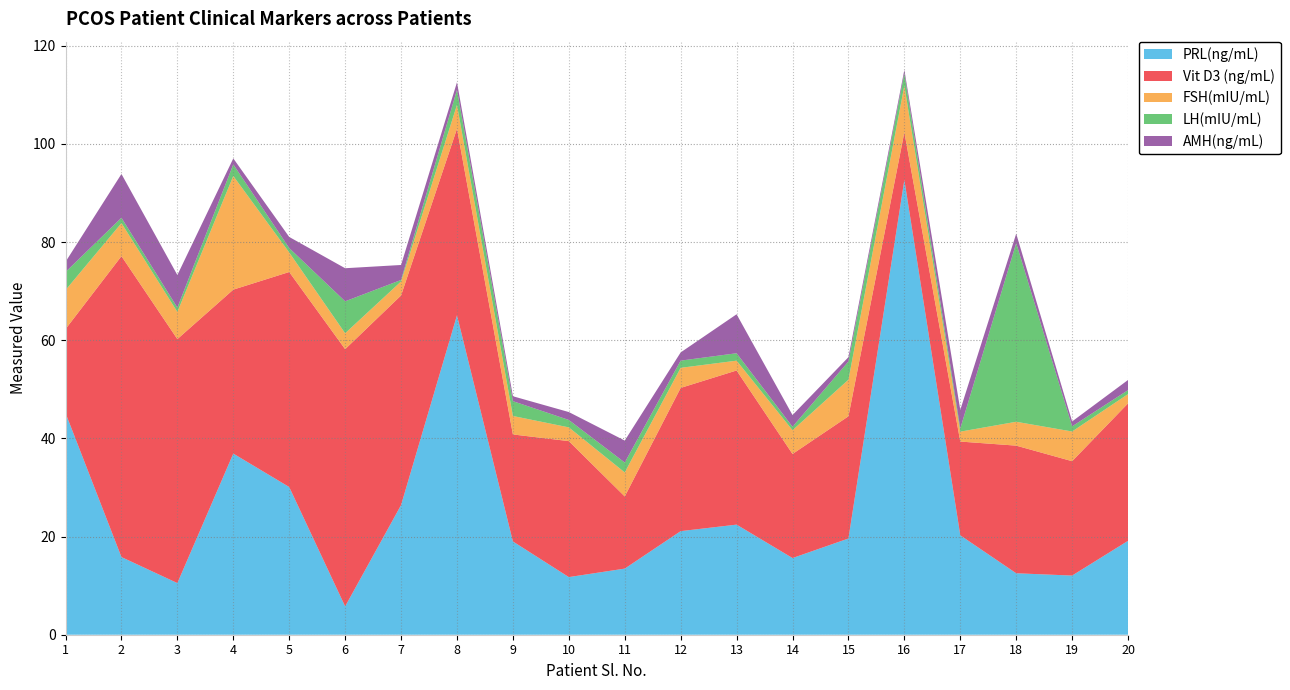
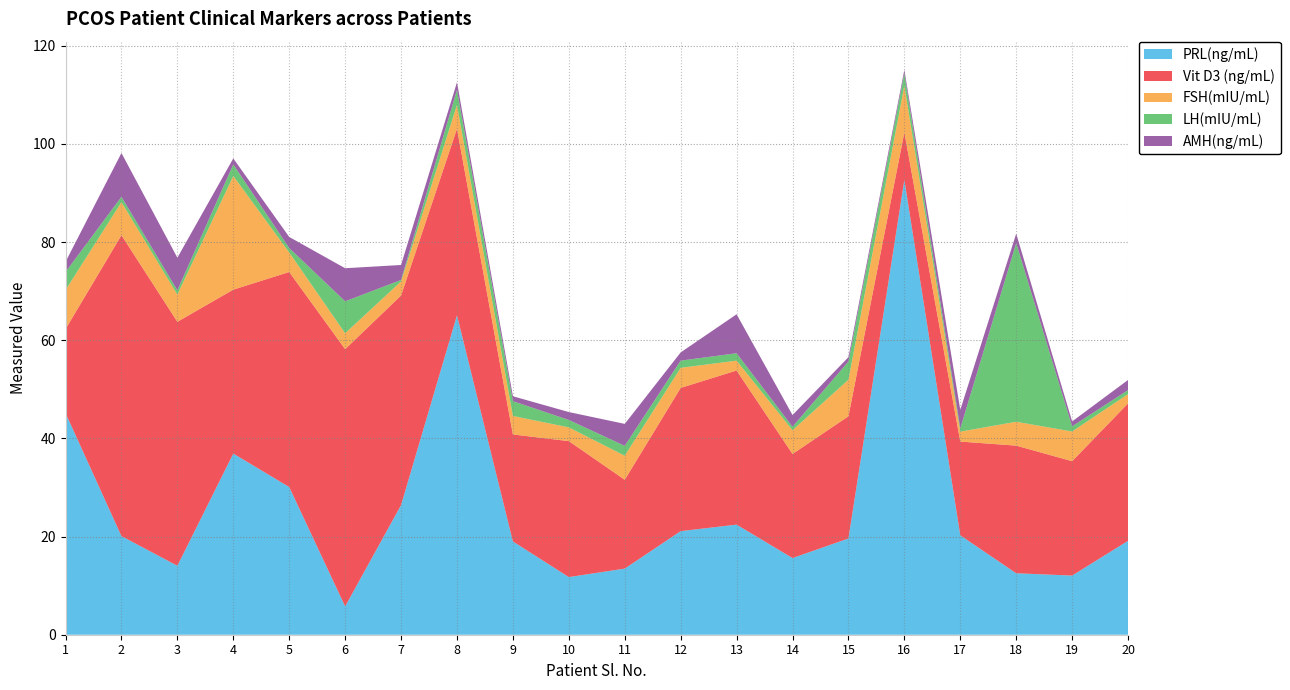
  {
    "PRL(ng/mL)": {
      "1": 45,
-     "2": 16,
-     "3": 11,
+     "2": 20,
+     "3": 14,
      "4": 37,
      "5": 30,
      "6": 6,
      "7": 26,
      "8": 65,
      "9": 19,
      "10": 12,
      "11": 13,
      "12": 21,
      "13": 22,
      "14": 16,
      "15": 20,
      "16": 93,
      "17": 20,
      "18": 13,
      "19": 12,
      "20": 19
    },
    "Vit D3 (ng/mL)": {
      "1": 17,
      "2": 61,
      "3": 50,
      "4": 33,
      "5": 44,
      "6": 52,
      "7": 43,
      "8": 38,
      "9": 22,
      "10": 28,
-     "11": 15,
+     "11": 18,
      "12": 29,
      "13": 31,
      "14": 21,
      "15": 25,
      "16": 10,
      "17": 19,
      "18": 26,
      "19": 23,
      "20": 28
    },
    "FSH(mIU/mL)": {
      "1": 8,
      "2": 7,
      "3": 6,
      "4": 23,
      "5": 4,
      "6": 3,
      "8": 5,
      "9": 4,
      "10": 3,
      "11": 5,
      "12": 4,
      "13": 2,
      "14": 5,
      "15": 7,
      "16": 10,
      "17": 2,
      "18": 5,
      "19": 6,
      "20": 2
    },
    "LH(mIU/mL)": {
      "1": 4,
      "2": 1,
      "3": 1,
      "4": 2,
      "5": 1,
      "6": 7,
      "8": 3,
      "9": 3,
      "10": 2,
      "11": 2,
      "12": 1,
      "13": 2,
      "14": 1,
      "15": 4,
      "16": 3,
      "17": 1,
      "18": 36,
      "19": 1,
      "20": 1
    },
    "AMH(ng/mL)": {
      "1": 2,
      "2": 9,
      "3": 7,
      "4": 1,
      "5": 2,
      "6": 7,
      "7": 3,
      "8": 2,
      "9": 1,
      "10": 2,
      "11": 4,
      "12": 2,
      "13": 8,
      "14": 2,
      "15": 1,
      "16": 1,
      "17": 4,
      "18": 2,
      "19": 1,
      "20": 2
    }
  }
